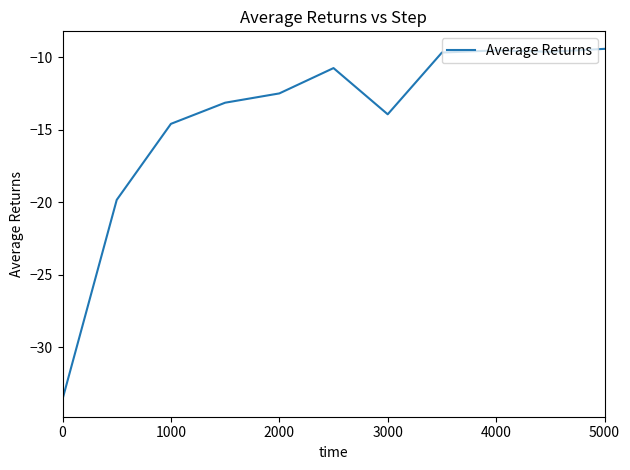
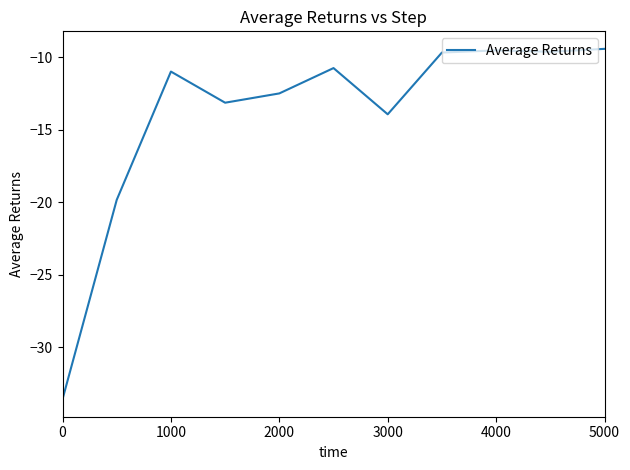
  {
    "0": -33.6,
-   "1000": -14.6,
+   "1000": -11.0,
    "2000": -12.5,
    "3000": -13.9,
    "5000": -9.4
  }
